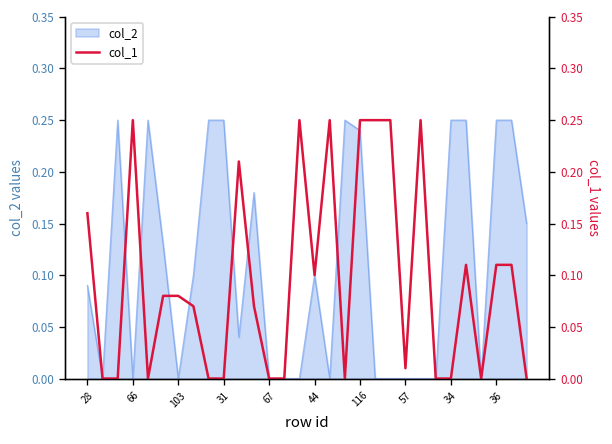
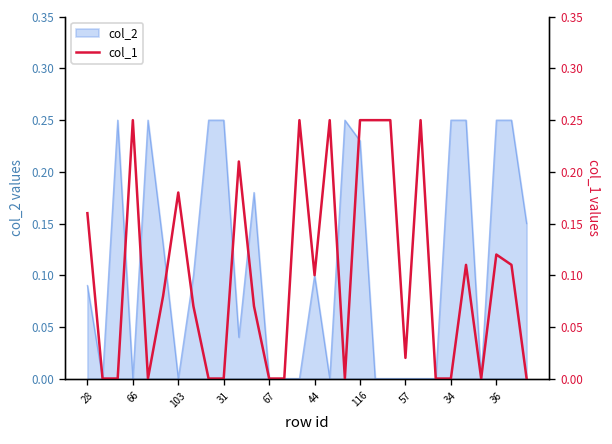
  {
    "col_2": {
      "66": 0.00,
      "103": 0.00,
      "31": 0.25,
      "67": 0.00,
      "44": 0.10,
-     "116": 0.24,
+     "116": 0.23,
      "57": 0.00,
      "34": 0.25,
      "36": 0.25
    },
    "col_1": {
      "66": 0.25,
-     "103": 0.08,
+     "103": 0.18,
      "31": 0.00,
      "67": 0.00,
      "44": 0.10,
      "116": 0.25,
-     "57": 0.01,
+     "57": 0.02,
      "34": 0.00,
-     "36": 0.11
+     "36": 0.12
    }
  }
